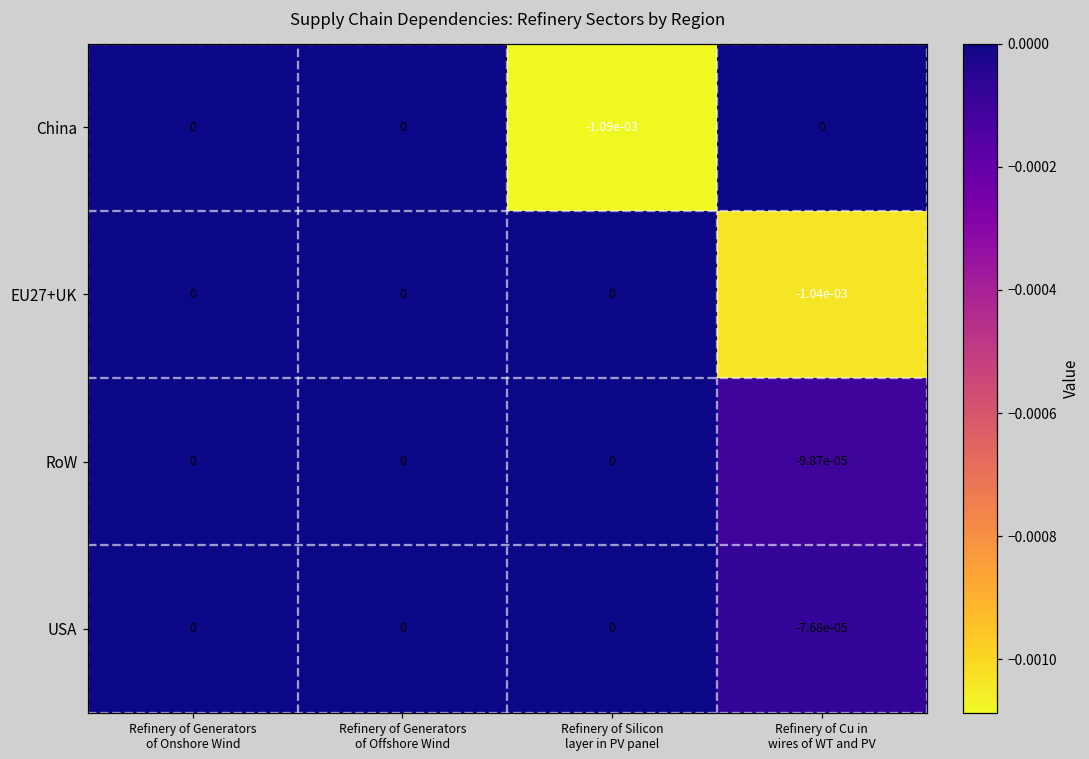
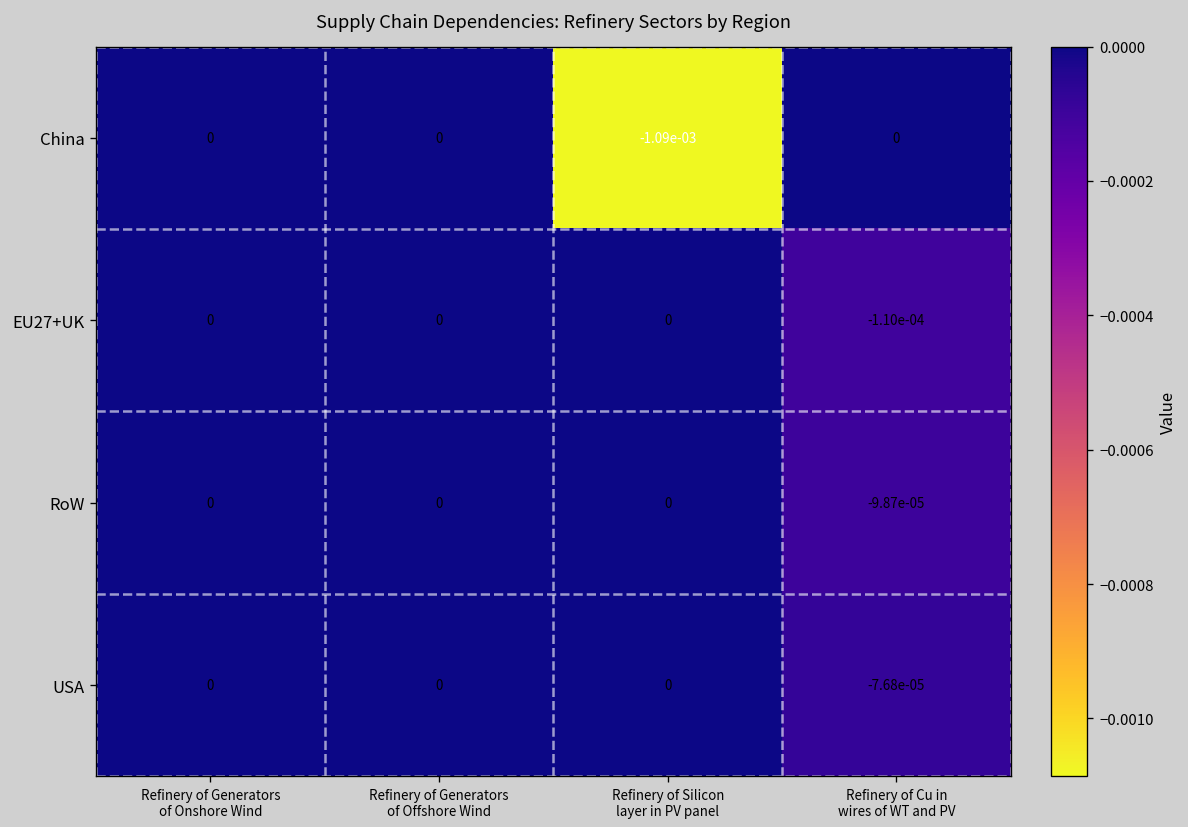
  {
    "China": {
      "Refinery of Generators of Onshore Wind": "0",
      "Refinery of Generators of Offshore Wind": "0",
      "Refinery of Silicon layer in PV panel": "-1.09e-03",
      "Refinery of Cu in wires of WT and PV": "0"
    },
    "EU27+UK": {
      "Refinery of Generators of Onshore Wind": "0",
      "Refinery of Generators of Offshore Wind": "0",
      "Refinery of Silicon layer in PV panel": "0",
-     "Refinery of Cu in wires of WT and PV": "-1.04e-03"
+     "Refinery of Cu in wires of WT and PV": "-1.10e-04"
    },
    "RoW": {
      "Refinery of Generators of Onshore Wind": "0",
      "Refinery of Generators of Offshore Wind": "0",
      "Refinery of Silicon layer in PV panel": "0",
      "Refinery of Cu in wires of WT and PV": "-9.87e-05"
    },
    "USA": {
      "Refinery of Generators of Onshore Wind": "0",
      "Refinery of Generators of Offshore Wind": "0",
      "Refinery of Silicon layer in PV panel": "0",
      "Refinery of Cu in wires of WT and PV": "-7.68e-05"
    }
  }
